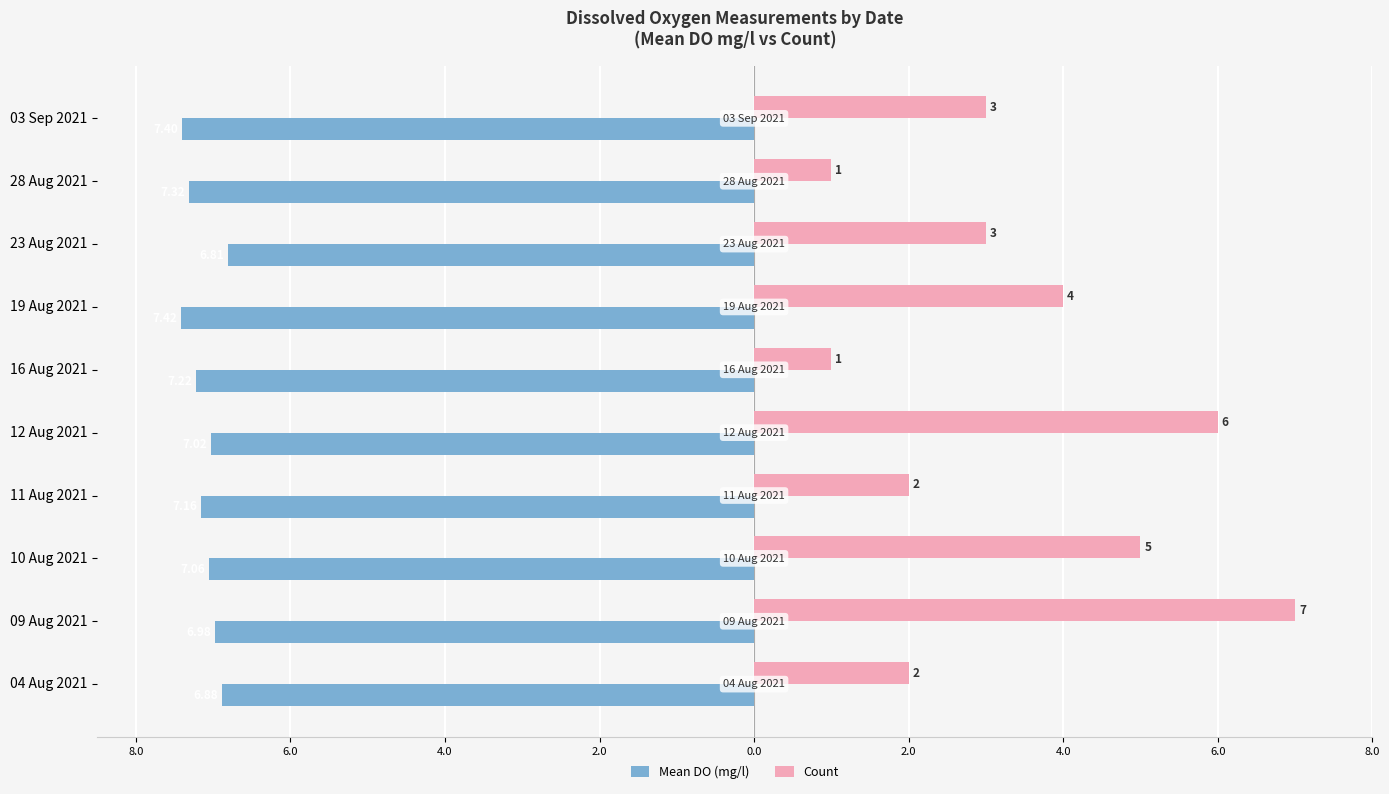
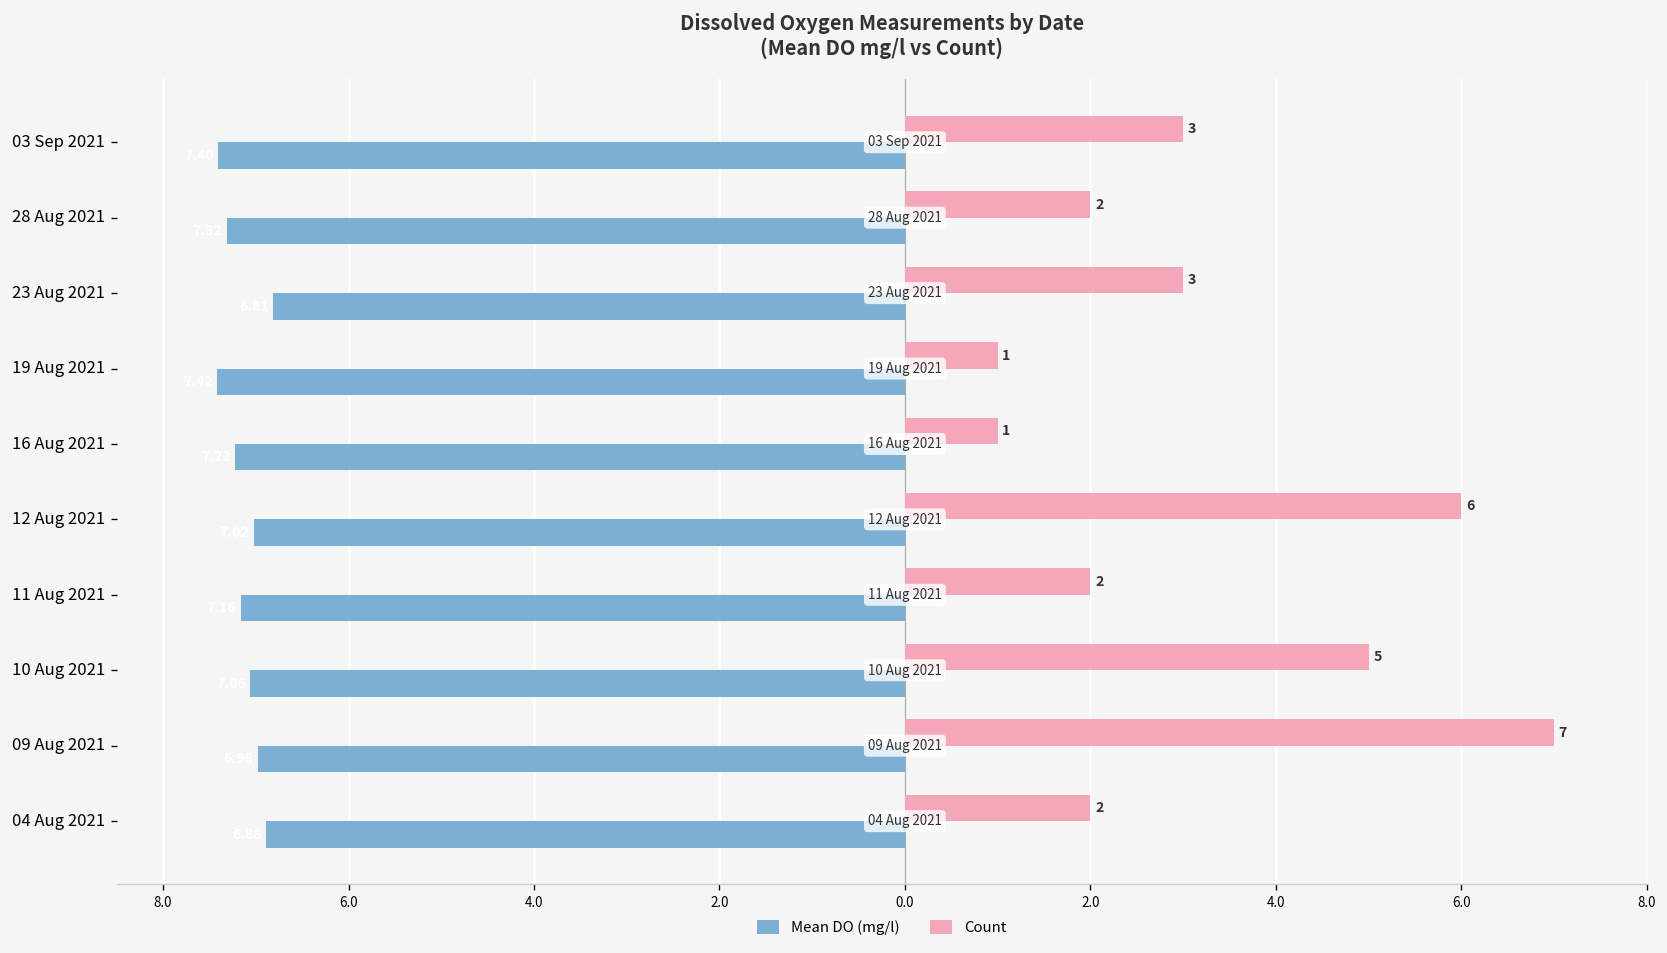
  {
    "Count": {
      "03 Sep 2021": 3,
-     "28 Aug 2021": 1,
+     "28 Aug 2021": 2,
      "23 Aug 2021": 3,
-     "19 Aug 2021": 4,
+     "19 Aug 2021": 1,
      "16 Aug 2021": 1,
      "12 Aug 2021": 6,
      "11 Aug 2021": 2,
      "10 Aug 2021": 5,
      "09 Aug 2021": 7,
      "04 Aug 2021": 2
    }
  }
